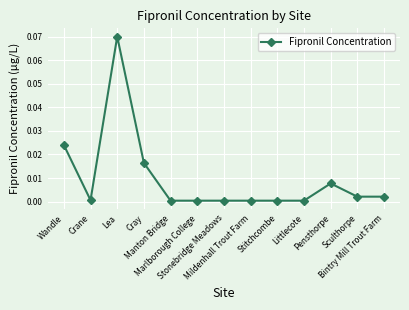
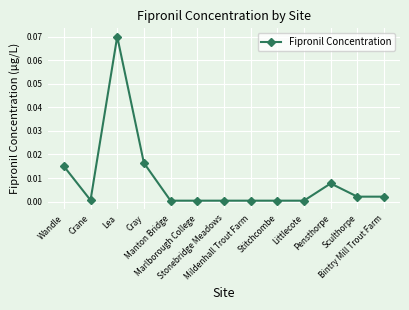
  {
-   "Wandle": 0.024,
+   "Wandle": 0.015,
    "Crane": 0.001,
    "Lea": 0.070,
    "Cray": 0.016,
    "Manton Bridge": 0.000,
    "Marlborough College": 0.000,
    "Stonebridge Meadows": 0.000,
    "Mildenhall Trout Farm": 0.000,
    "Stitchcombe": 0.000,
    "Littlecote": 0.000,
    "Pensthorpe": 0.008,
    "Sculthorpe": 0.002,
    "Bintry Mill Trout Farm": 0.002
  }
